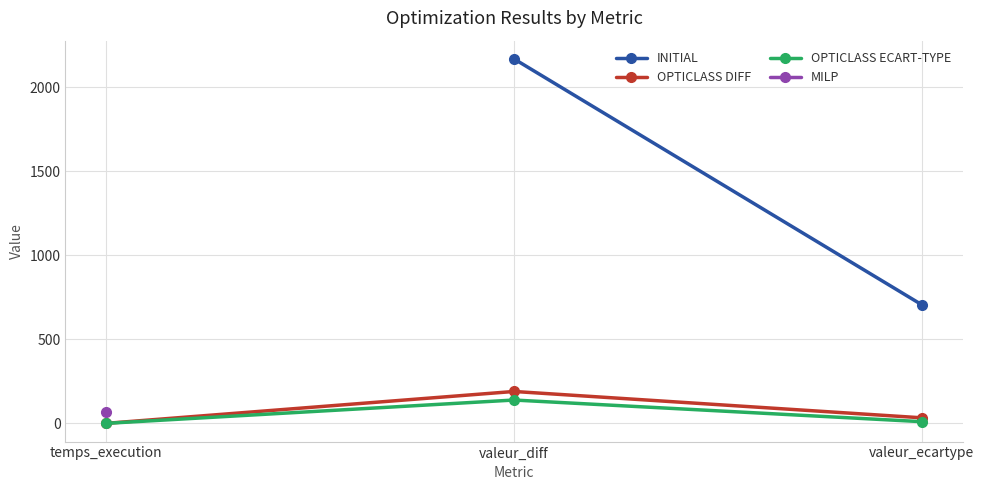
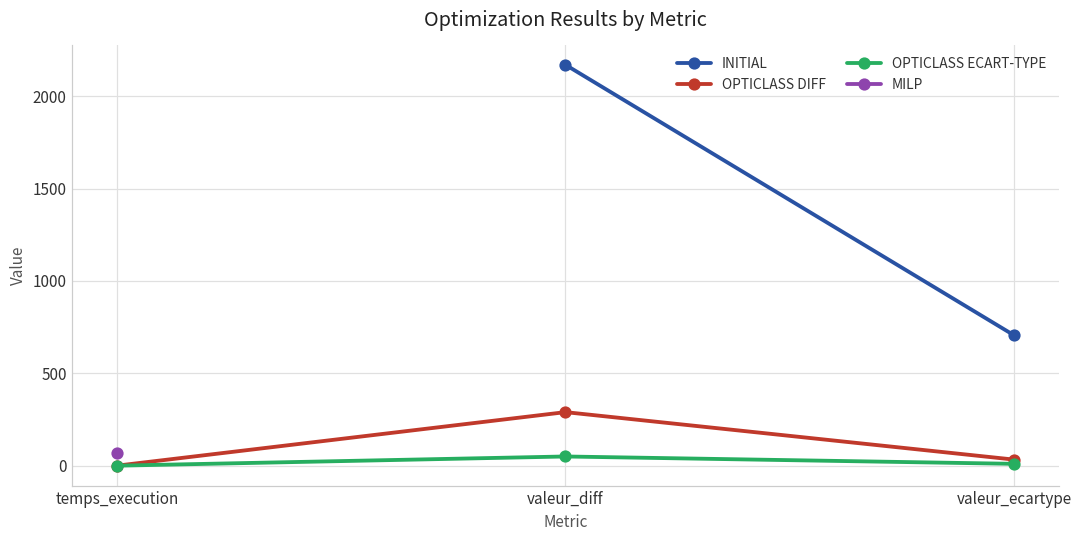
  {
    "INITIAL": {
      "valeur_diff": 2170,
      "valeur_ecartype": 710
    },
    "OPTICLASS DIFF": {
-     "valeur_diff": 190,
+     "valeur_diff": 290,
      "valeur_ecartype": 30
    },
    "OPTICLASS ECART-TYPE": {
-     "valeur_diff": 140,
+     "valeur_diff": 50,
      "valeur_ecartype": 10
    },
    "MILP": {
      "temps_execution": 70
    }
  }
